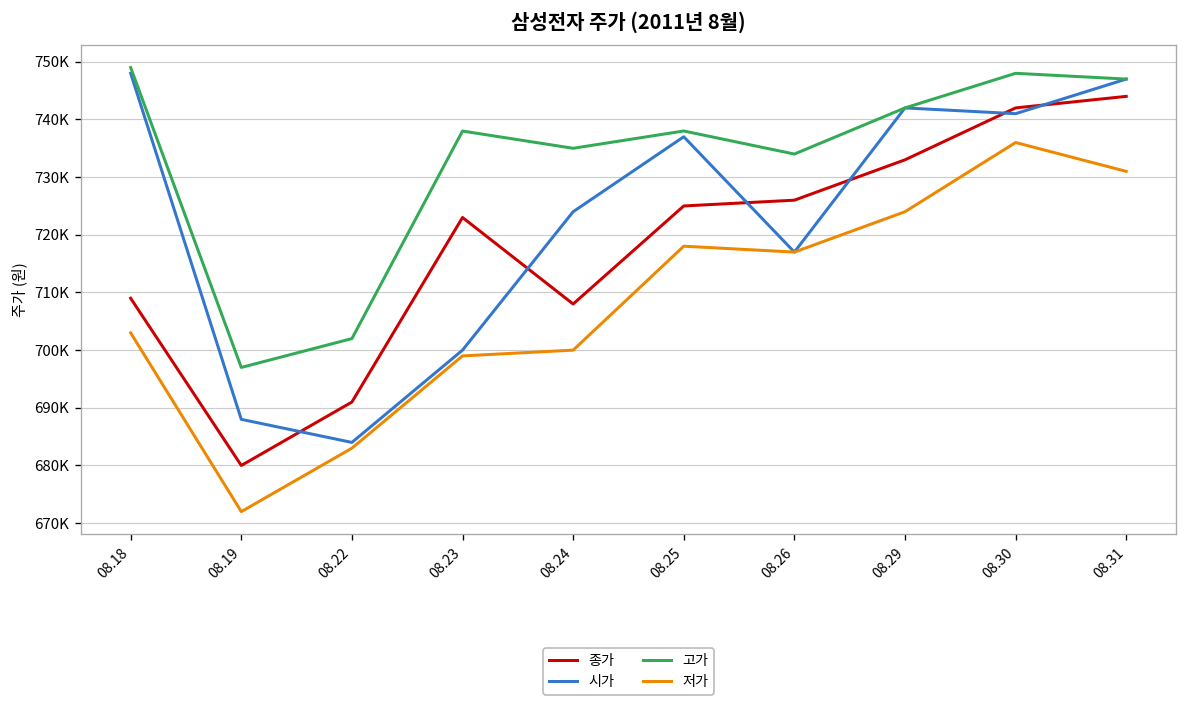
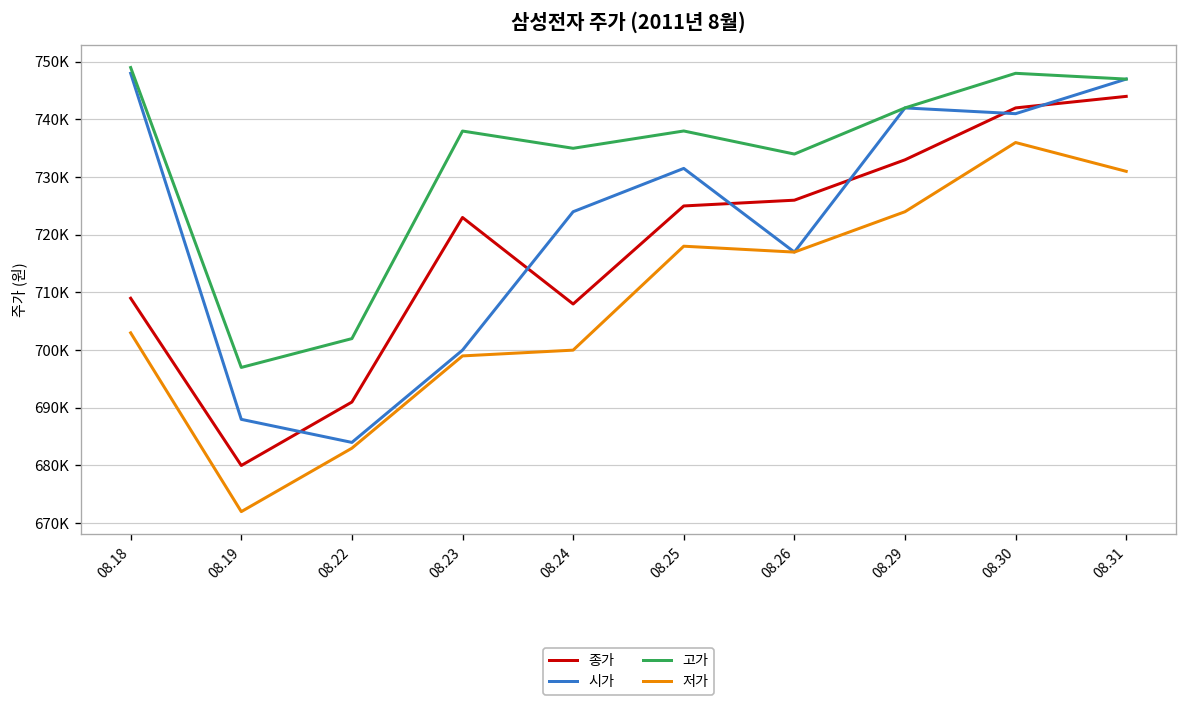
  {
    "종가": {
      "08.18": 709000,
      "08.19": 680000,
      "08.22": 691000,
      "08.23": 723000,
      "08.24": 708000,
      "08.25": 725000,
      "08.26": 726000,
      "08.29": 733000,
      "08.30": 742000,
      "08.31": 744000
    },
    "시가": {
      "08.18": 748000,
      "08.19": 688000,
      "08.22": 684000,
      "08.23": 700000,
      "08.24": 724000,
-     "08.25": 737000,
+     "08.25": 732000,
      "08.30": 741000
    },
    "고가": {
      "08.18": 749000,
      "08.19": 697000,
      "08.22": 702000,
      "08.23": 738000,
      "08.24": 735000,
      "08.25": 738000,
      "08.26": 734000,
      "08.30": 748000
    },
    "저가": {
      "08.18": 703000,
      "08.19": 672000,
      "08.22": 683000,
      "08.23": 699000,
      "08.24": 700000,
      "08.25": 718000,
      "08.29": 724000,
      "08.30": 736000,
      "08.31": 731000
    }
  }
